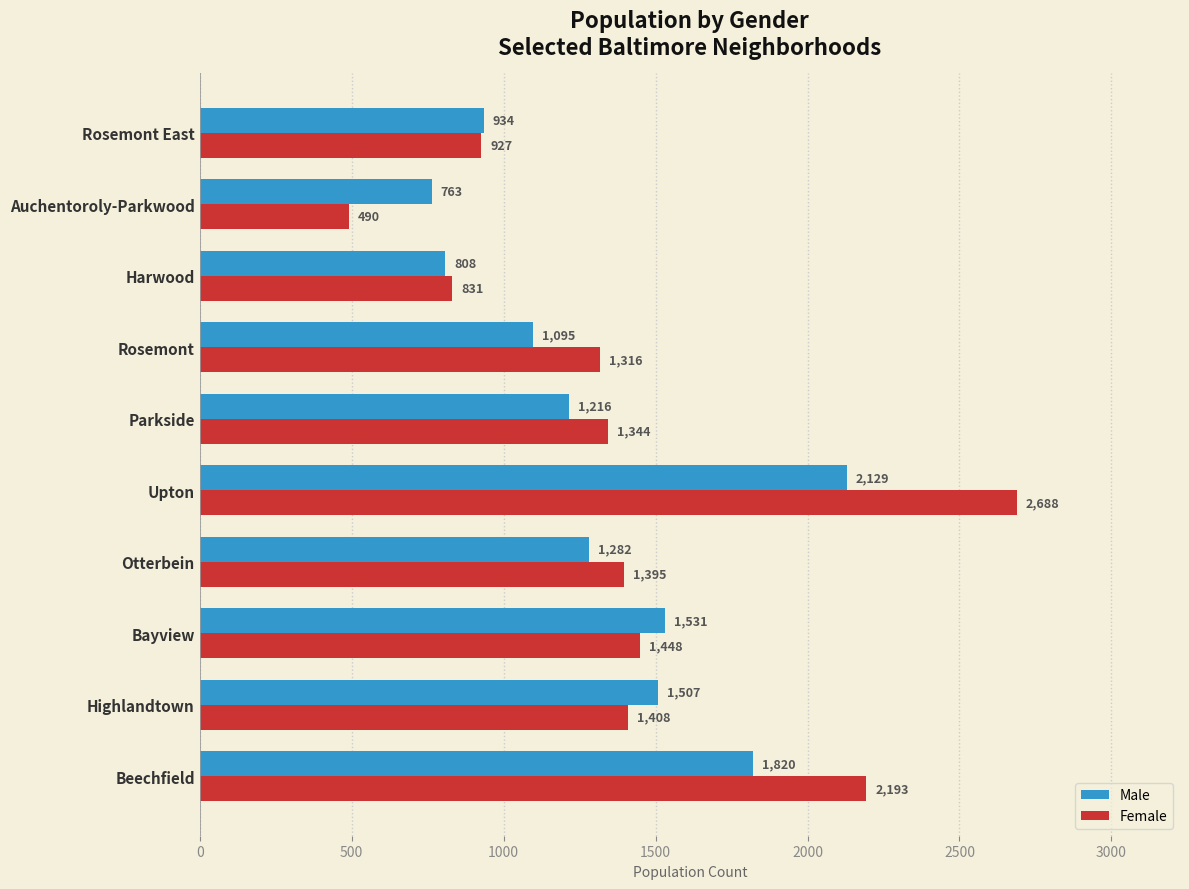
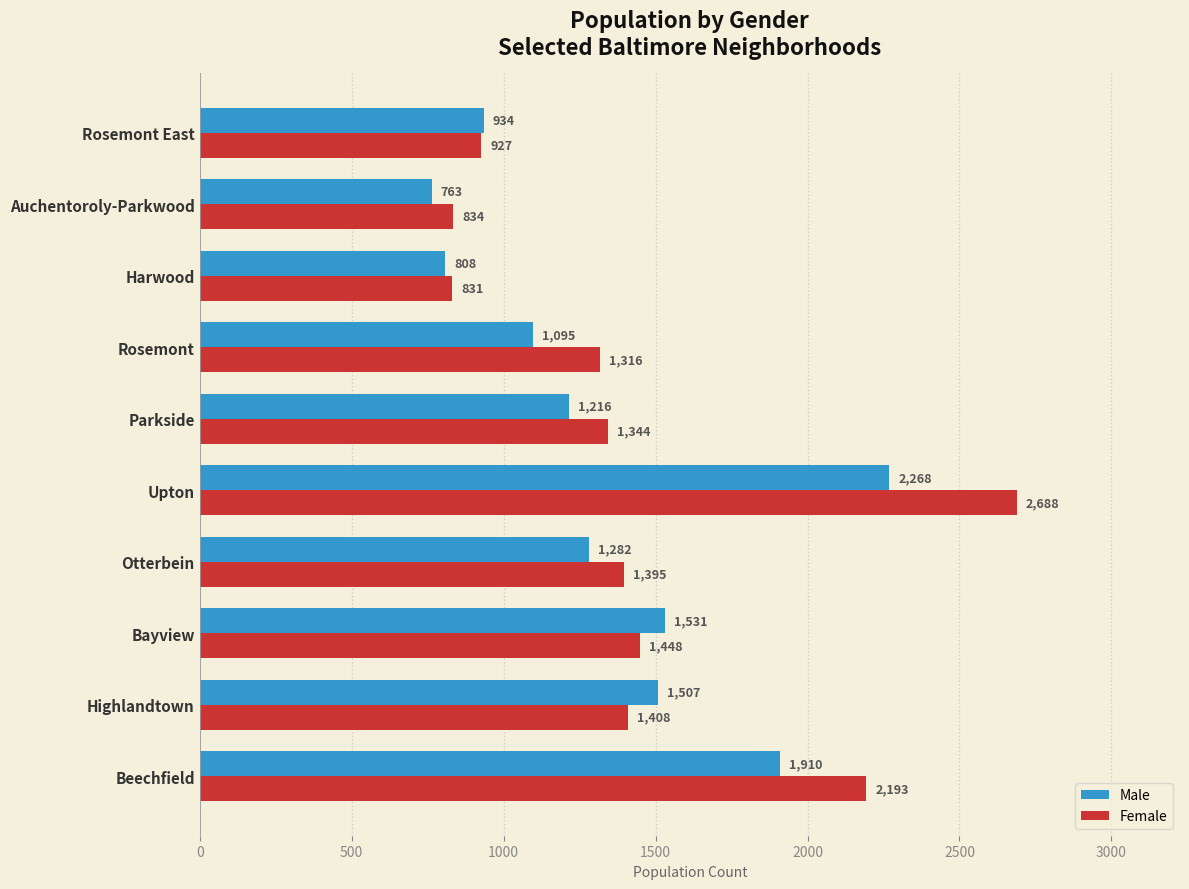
  {
    "Male": {
      "Rosemont East": "934",
      "Auchentoroly-Parkwood": "763",
      "Harwood": "808",
      "Rosemont": "1,095",
      "Parkside": "1,216",
-     "Upton": "2,129",
+     "Upton": "2,268",
      "Otterbein": "1,282",
      "Bayview": "1,531",
      "Highlandtown": "1,507",
-     "Beechfield": "1,820"
+     "Beechfield": "1,910"
    },
    "Female": {
      "Rosemont East": "927",
-     "Auchentoroly-Parkwood": "490",
+     "Auchentoroly-Parkwood": "834",
      "Harwood": "831",
      "Rosemont": "1,316",
      "Parkside": "1,344",
      "Upton": "2,688",
      "Otterbein": "1,395",
      "Bayview": "1,448",
      "Highlandtown": "1,408",
      "Beechfield": "2,193"
    }
  }
